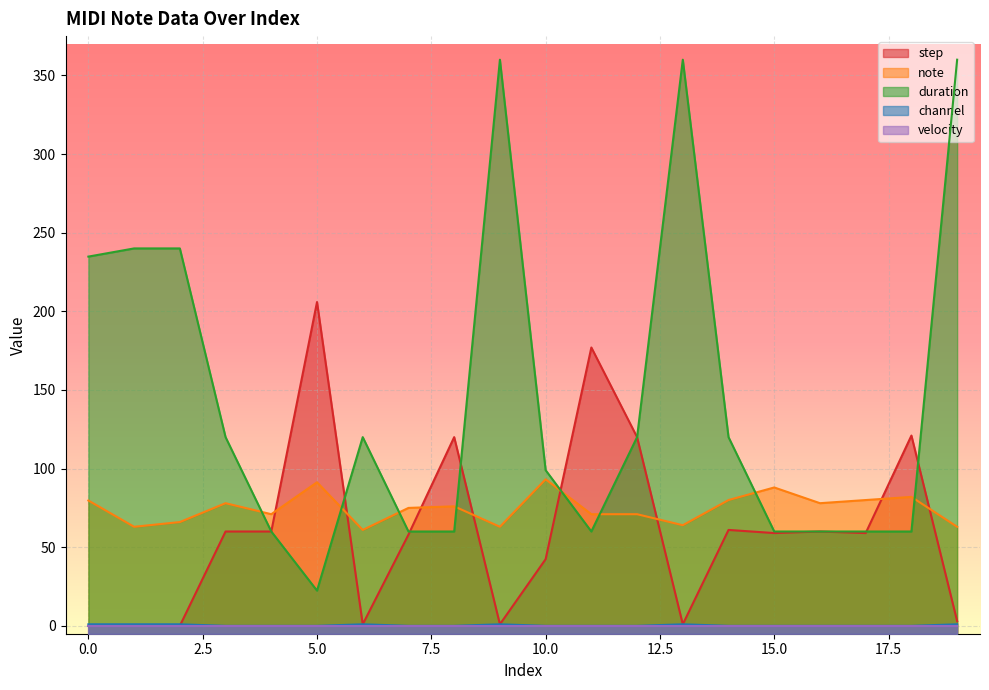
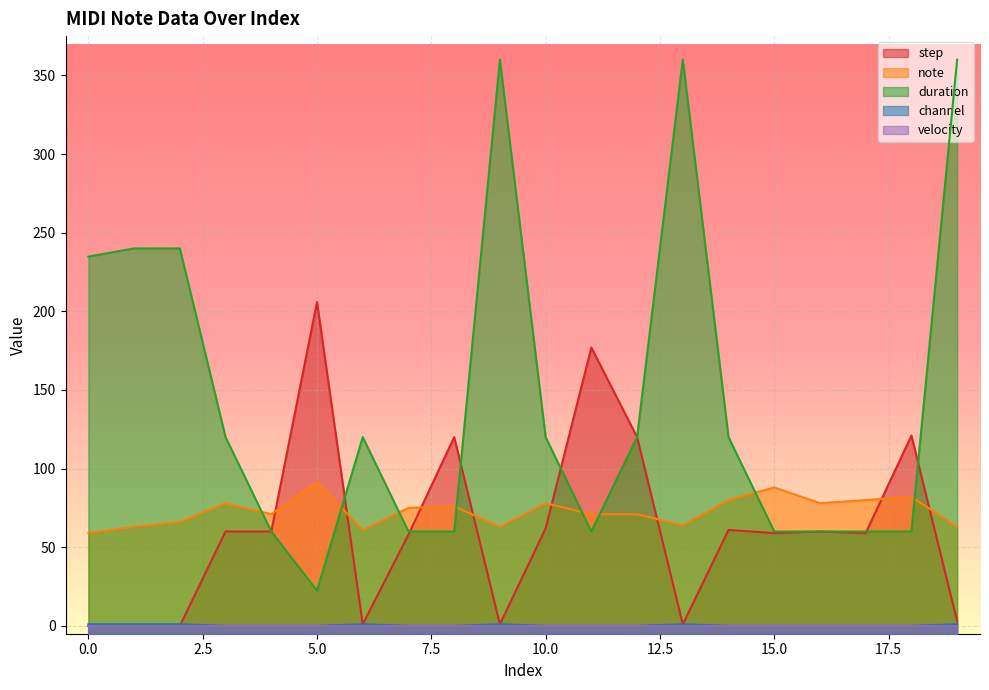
  {
    "step": {
      "5.0": 206,
-     "10.0": 42
+     "10.0": 62
    },
    "note": {
-     "0.0": 80,
+     "0.0": 59,
      "5.0": 91,
-     "10.0": 93,
+     "10.0": 78,
      "15.0": 88
    },
    "duration": {
      "0.0": 235,
      "5.0": 22,
-     "10.0": 99
+     "10.0": 120
    }
  }
